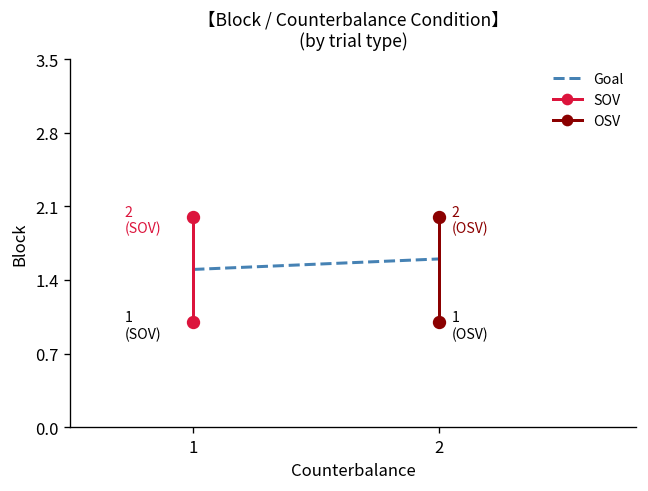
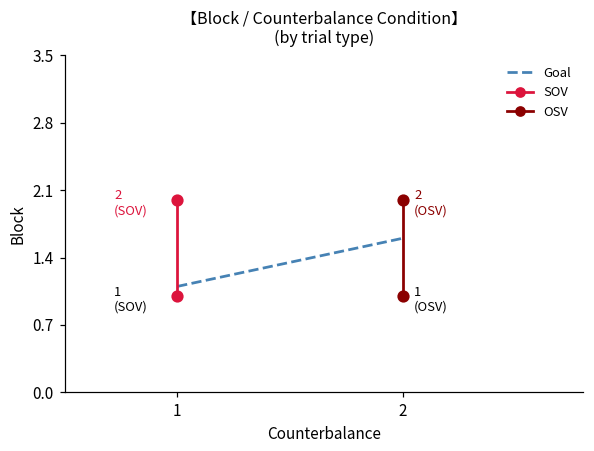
  {
    "Goal": {
-     "1": 1.5,
+     "1": 1.1,
      "2": 1.6
    }
  }
